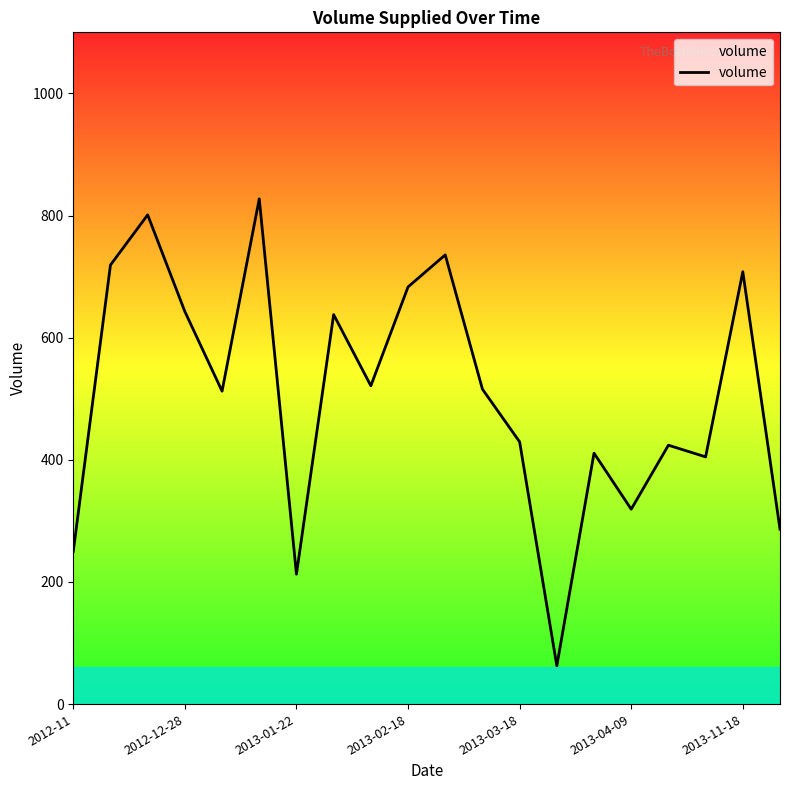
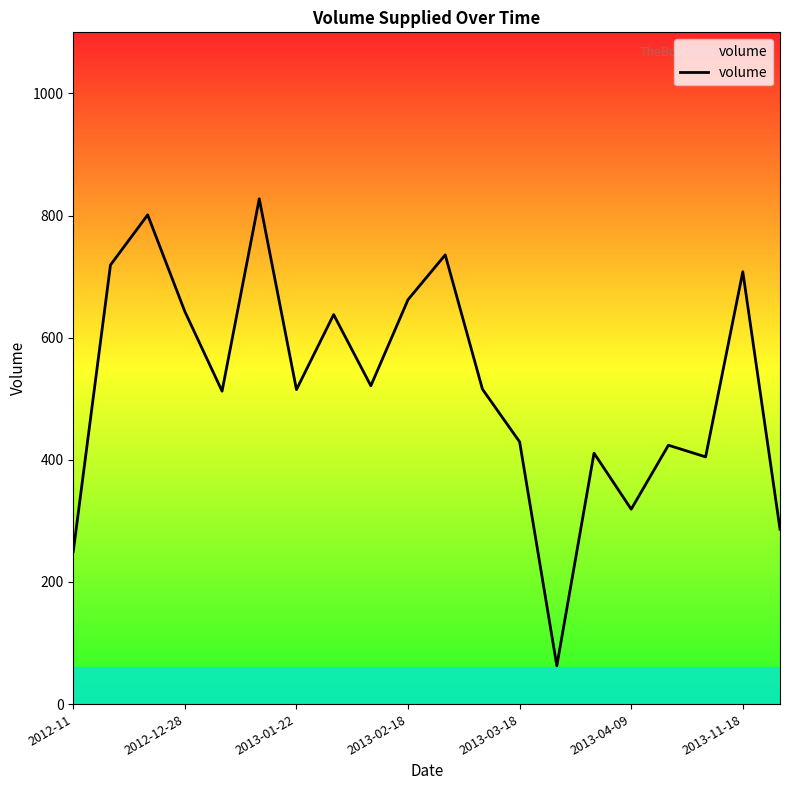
  {
    "2012-11": 250,
    "2012-12-28": 640,
-   "2013-01-22": 210,
-   "2013-02-18": 680,
+   "2013-01-22": 520,
+   "2013-02-18": 660,
    "2013-03-18": 430,
    "2013-04-09": 320,
    "2013-11-18": 710
  }
